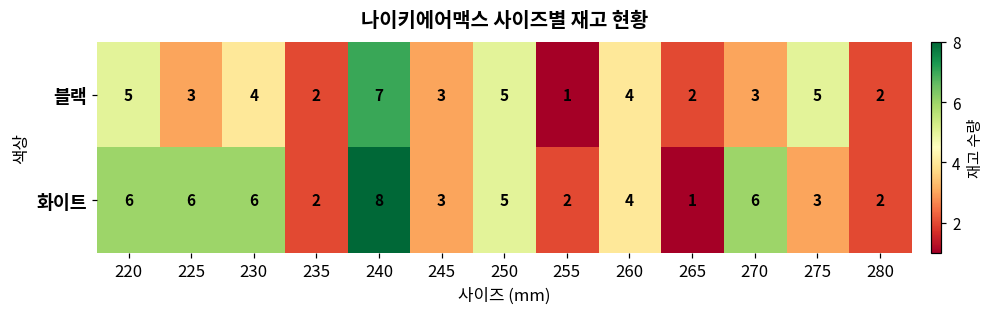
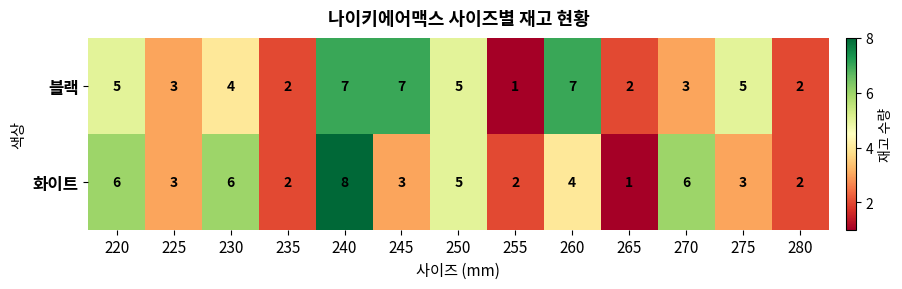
  {
    "블랙": {
      "220": 5,
      "225": 3,
      "230": 4,
      "235": 2,
      "240": 7,
-     "245": 3,
+     "245": 7,
      "250": 5,
      "255": 1,
-     "260": 4,
+     "260": 7,
      "265": 2,
      "270": 3,
      "275": 5,
      "280": 2
    },
    "화이트": {
      "220": 6,
-     "225": 6,
+     "225": 3,
      "230": 6,
      "235": 2,
      "240": 8,
      "245": 3,
      "250": 5,
      "255": 2,
      "260": 4,
      "265": 1,
      "270": 6,
      "275": 3,
      "280": 2
    }
  }
